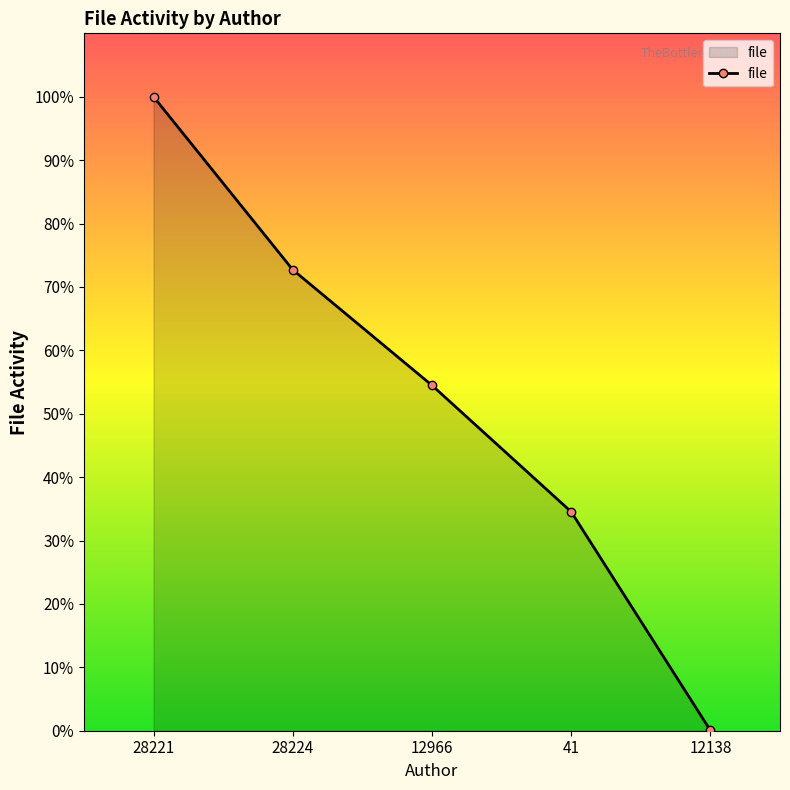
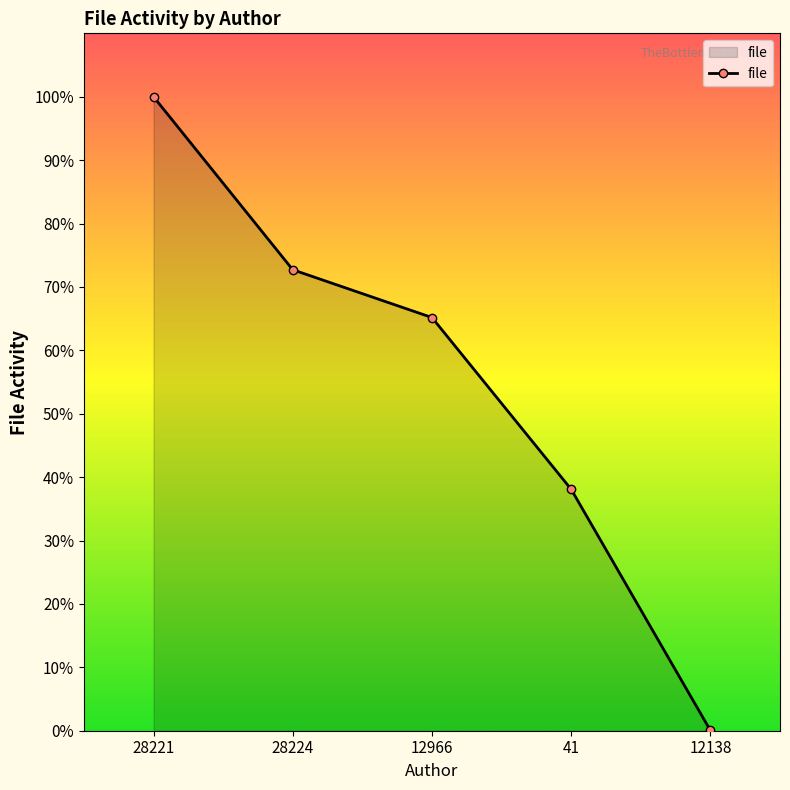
  {
    "28221": "100%",
    "28224": "73%",
-   "12966": "54%",
-   "41": "35%",
+   "12966": "65%",
+   "41": "38%",
    "12138": "0%"
  }
